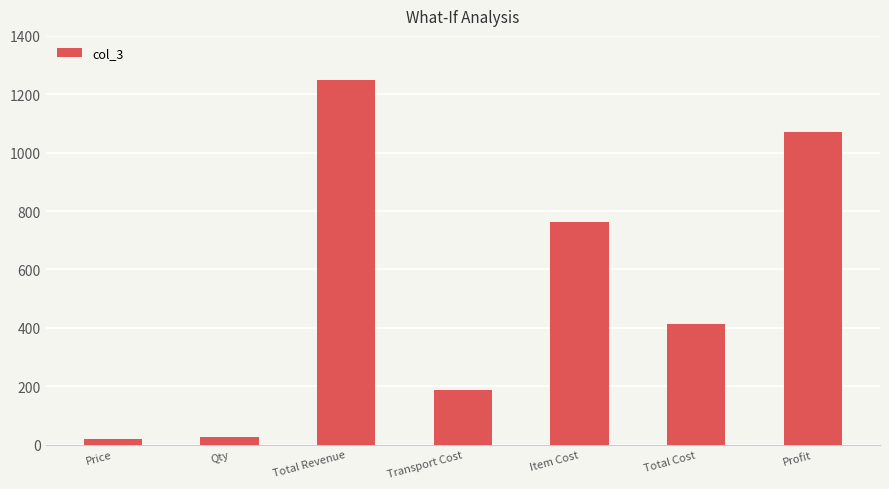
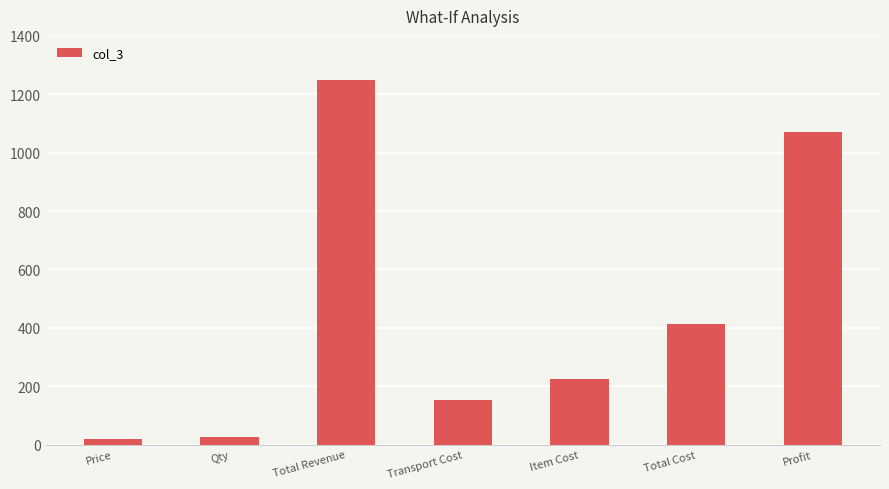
  {
    "Price": 20,
    "Qty": 30,
    "Total Revenue": 1250,
-   "Transport Cost": 190,
-   "Item Cost": 760,
+   "Transport Cost": 150,
+   "Item Cost": 230,
    "Total Cost": 410,
    "Profit": 1070
  }
